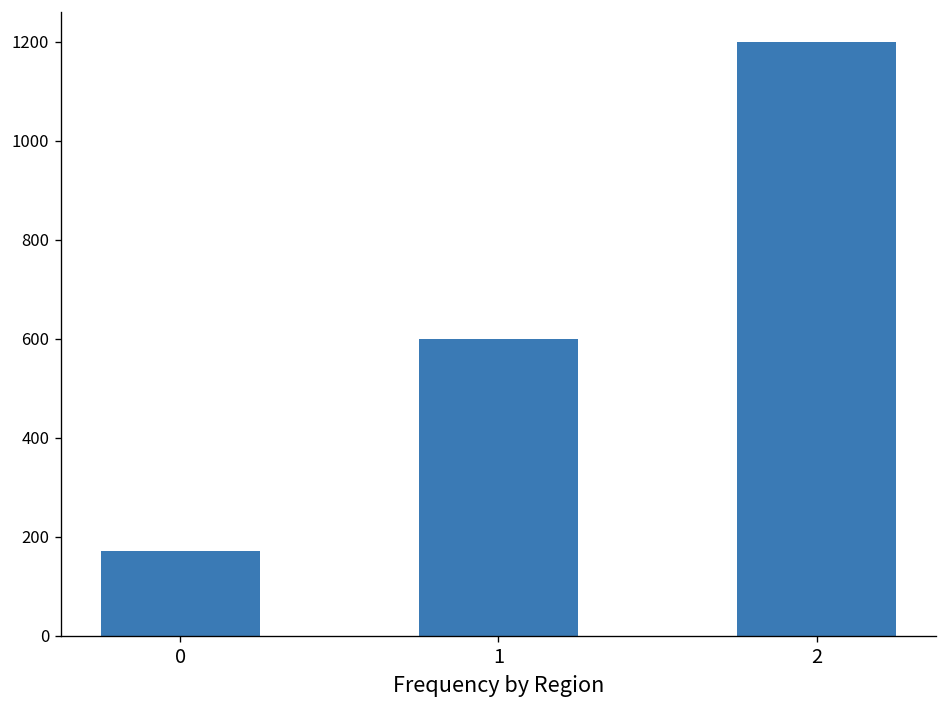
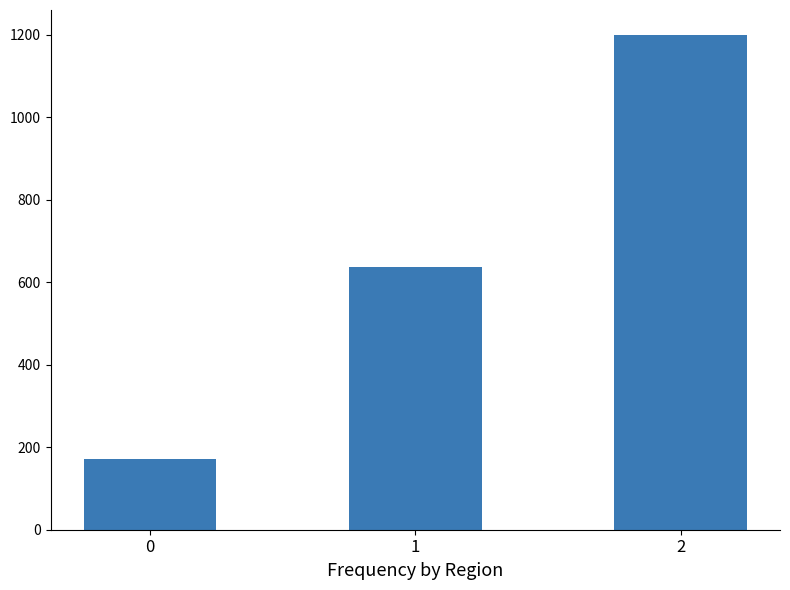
  {
    "0": 170,
-   "1": 600,
+   "1": 640,
    "2": 1200
  }
